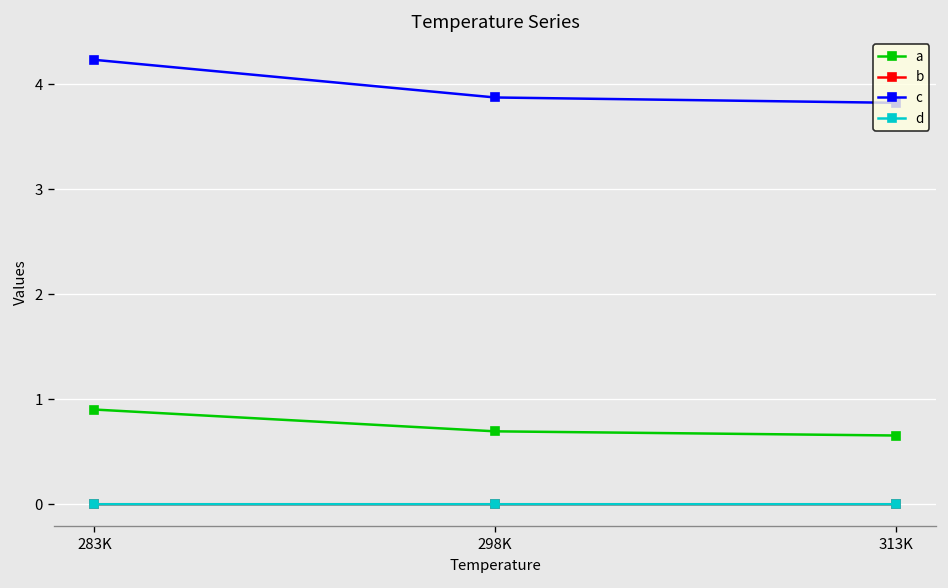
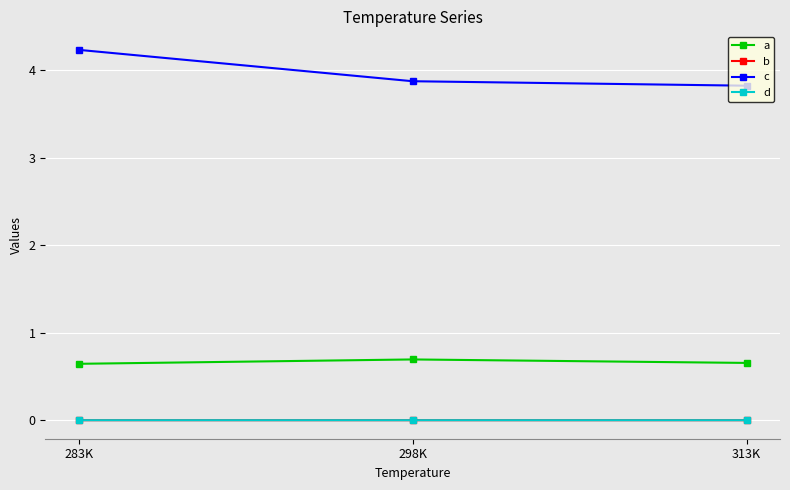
  {
    "a": {
-     "283K": 0.9,
+     "283K": 0.6,
      "298K": 0.7,
      "313K": 0.7
    },
    "d": {
      "283K": 0.0,
      "298K": 0.0,
      "313K": 0.0
    },
    "c": {
      "283K": 4.2,
      "298K": 3.9
    }
  }
